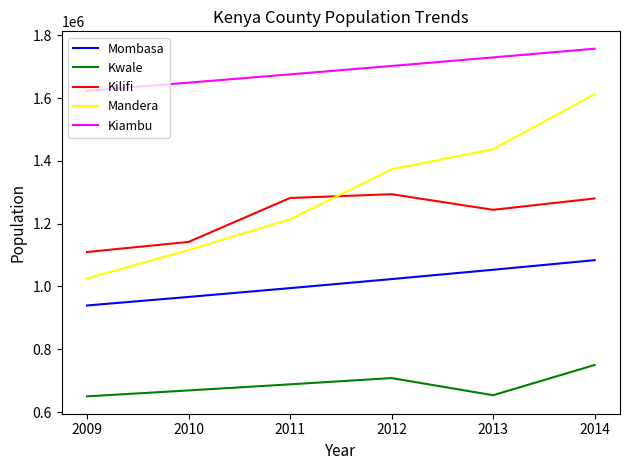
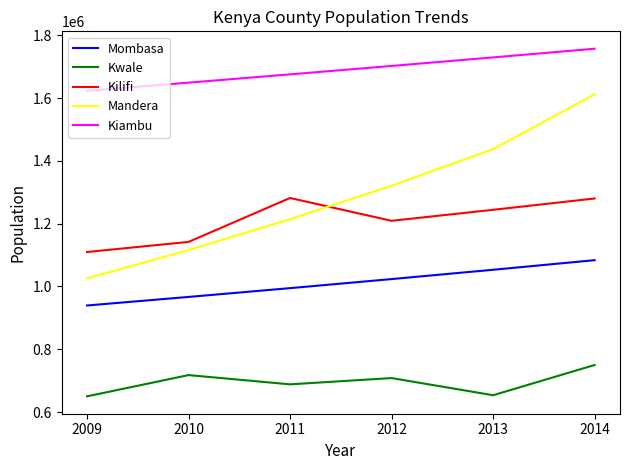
  {
    "Mombasa": {
      "2009": 940000,
      "2010": 970000,
      "2011": 990000,
      "2012": 1020000,
      "2013": 1050000,
      "2014": 1080000
    },
    "Kwale": {
      "2009": 650000,
-     "2010": 670000,
+     "2010": 720000,
      "2011": 690000,
      "2012": 710000,
      "2013": 650000,
      "2014": 750000
    },
    "Kilifi": {
      "2009": 1110000,
      "2010": 1140000,
      "2011": 1280000,
-     "2012": 1290000,
+     "2012": 1210000,
      "2013": 1240000,
      "2014": 1280000
    },
    "Mandera": {
      "2009": 1030000,
      "2010": 1120000,
      "2011": 1210000,
-     "2012": 1370000,
+     "2012": 1320000,
      "2013": 1440000,
      "2014": 1610000
    },
    "Kiambu": {
      "2010": 1650000,
      "2011": 1680000,
      "2012": 1700000,
      "2013": 1730000,
      "2014": 1760000
    }
  }
